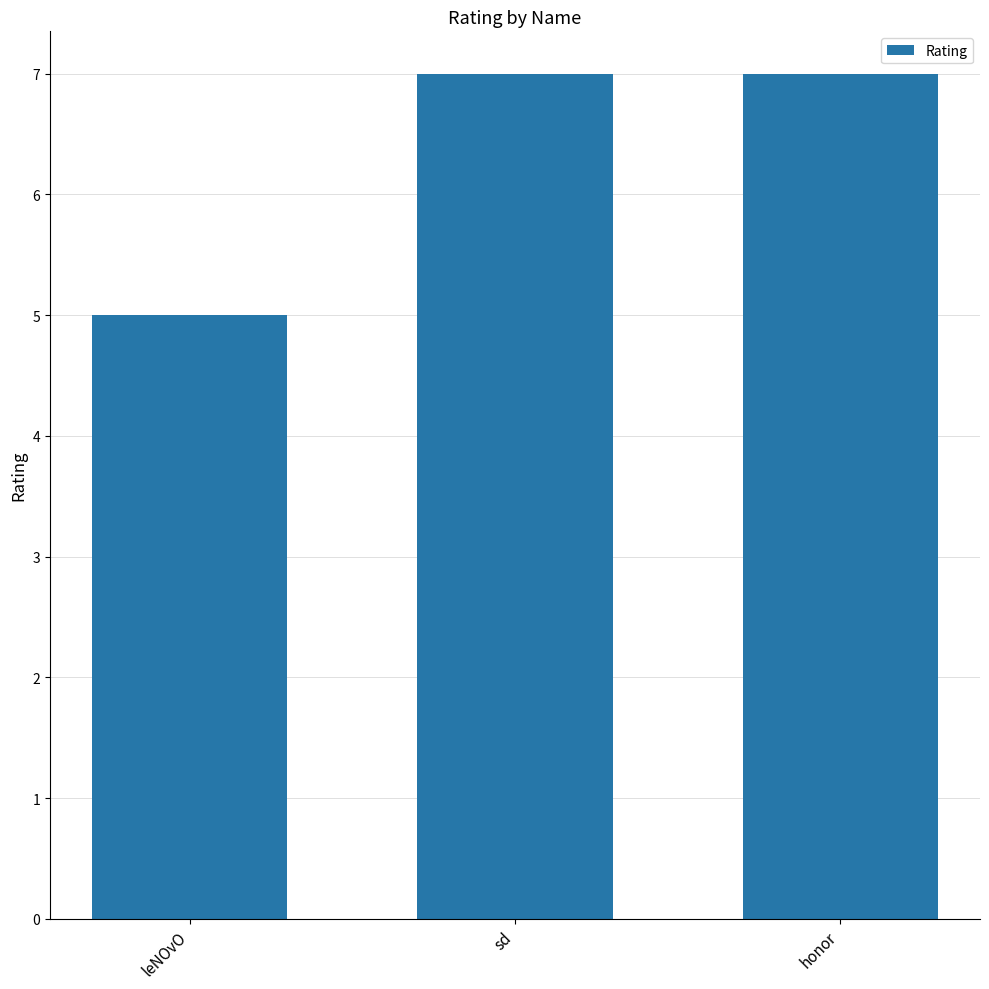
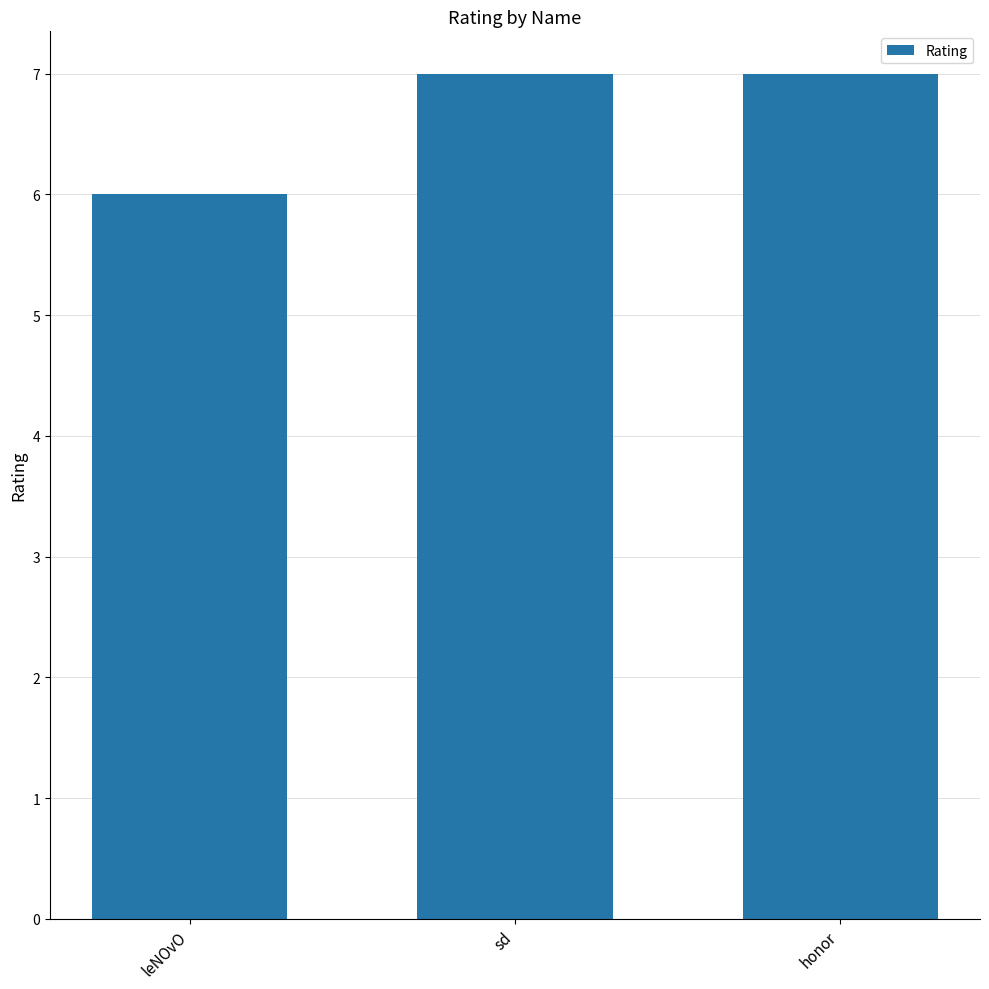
  {
-   "leNOvO": 5,
+   "leNOvO": 6,
    "sd": 7,
    "honor": 7
  }
